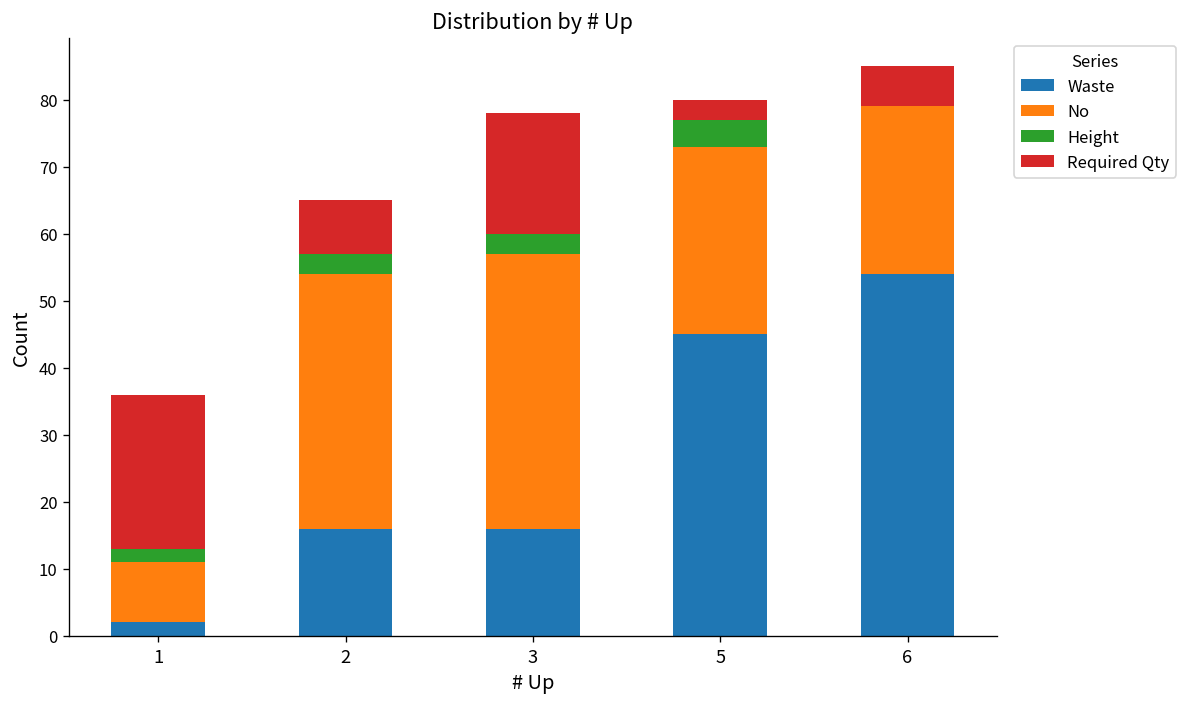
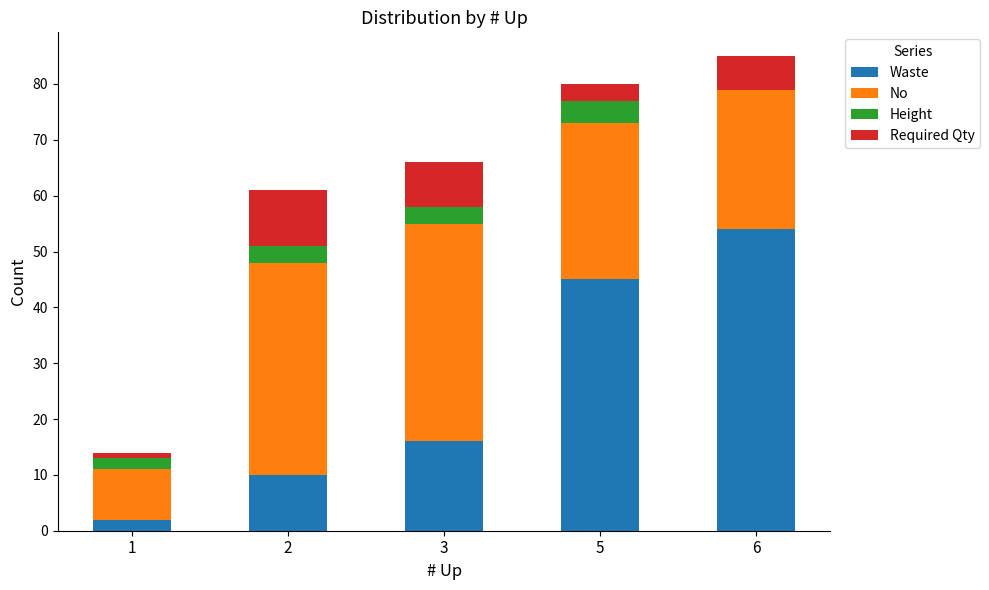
  {
    "Waste": {
      "1": 2,
-     "2": 16,
+     "2": 10,
      "3": 16,
      "5": 45,
      "6": 54
    },
    "No": {
      "1": 9,
      "2": 38,
-     "3": 41,
+     "3": 39,
      "5": 28,
      "6": 25
    },
    "Height": {
      "1": 2,
      "2": 3,
      "3": 3,
      "5": 4,
      "6": 0
    },
    "Required Qty": {
-     "1": 23,
-     "2": 8,
-     "3": 18,
+     "1": 1,
+     "2": 10,
+     "3": 8,
      "5": 3,
      "6": 6
    }
  }
